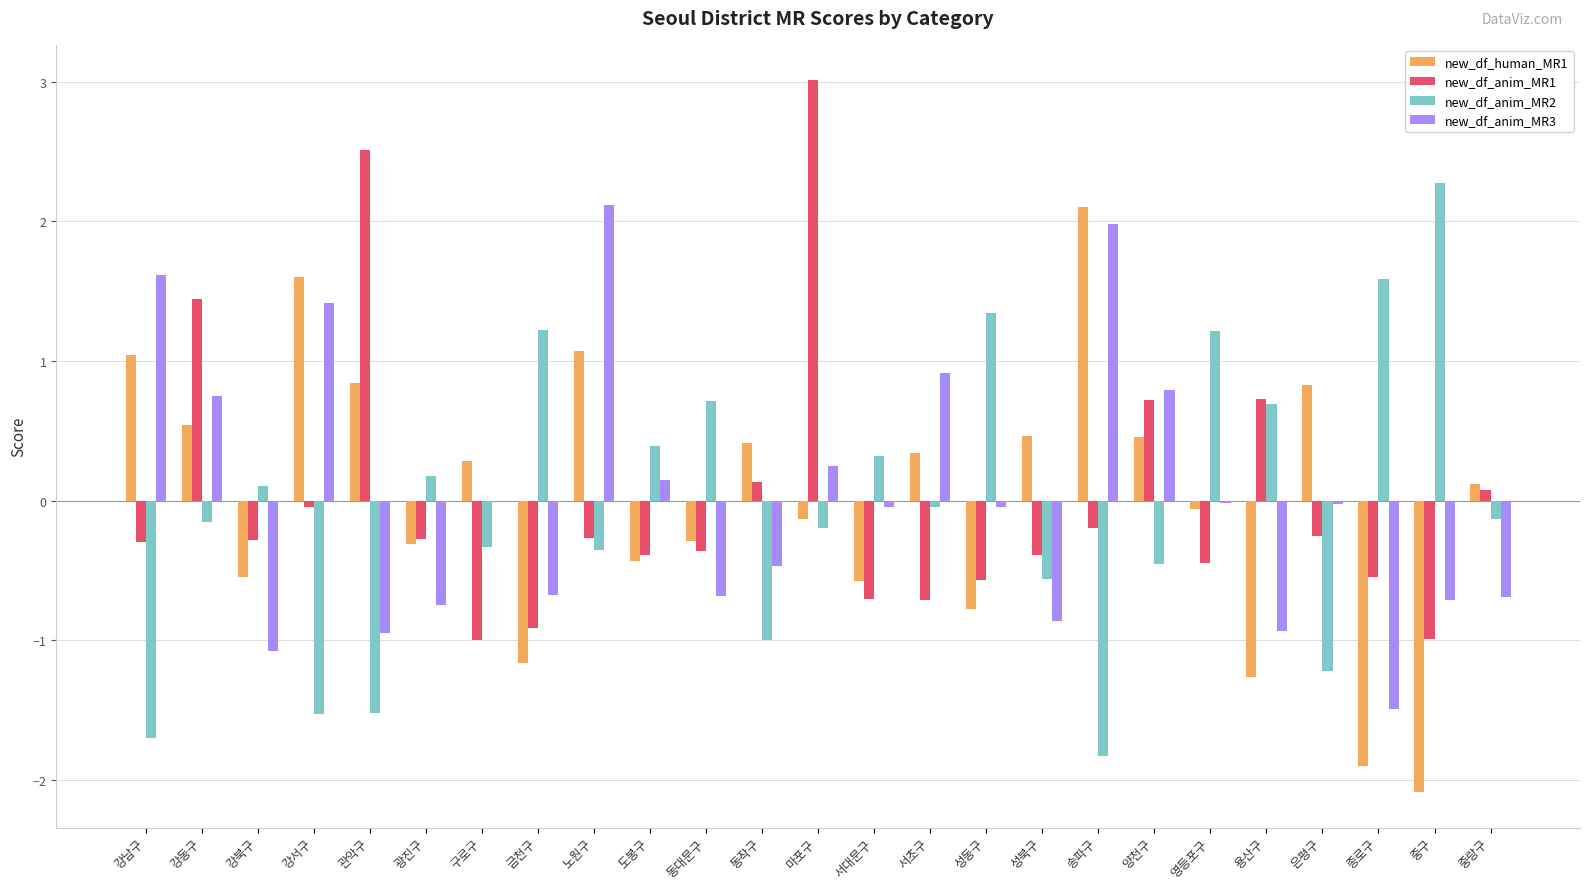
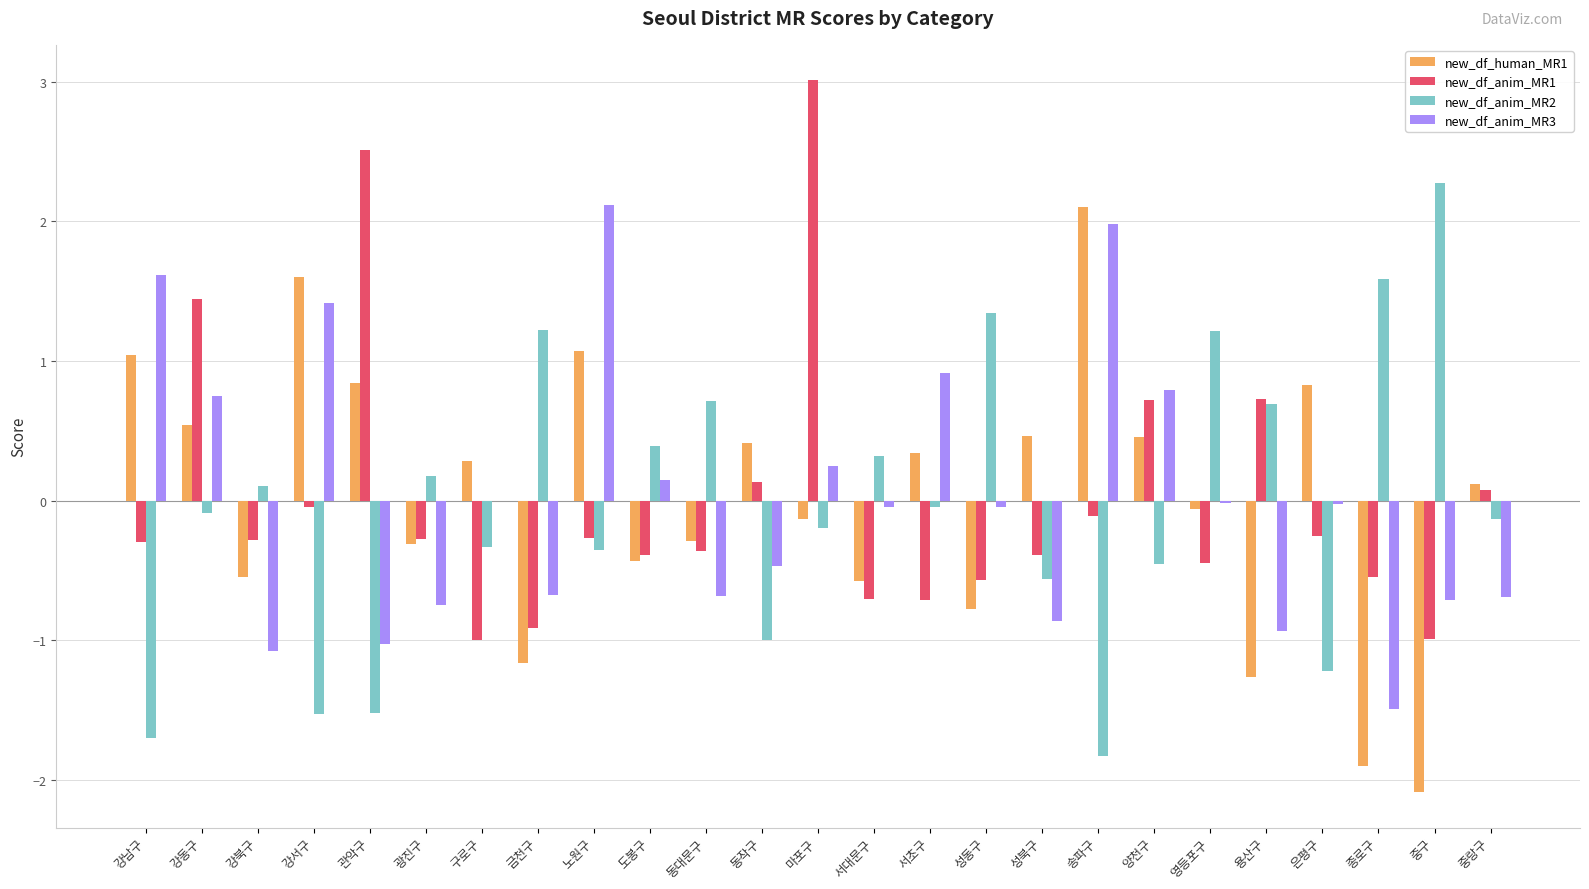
  {
    "new_df_human_MR1": {
      "강남구": 1.04,
      "강동구": 0.54,
      "강북구": -0.55,
      "강서구": 1.60,
      "관악구": 0.84,
      "광진구": -0.31,
      "구로구": 0.29,
      "금천구": -1.16,
      "노원구": 1.07,
      "도봉구": -0.44,
      "동대문구": -0.29,
      "동작구": 0.41,
      "마포구": -0.13,
      "서대문구": -0.57,
      "서초구": 0.34,
      "성동구": -0.78,
      "성북구": 0.46,
      "송파구": 2.10,
      "양천구": 0.45,
      "영등포구": -0.06,
      "용산구": -1.26,
      "은평구": 0.83,
      "종로구": -1.90,
      "중구": -2.09,
      "중랑구": 0.12
    },
    "new_df_anim_MR1": {
      "강남구": -0.30,
      "강동구": 1.45,
      "강북구": -0.28,
      "강서구": -0.05,
      "관악구": 2.51,
      "광진구": -0.28,
      "구로구": -1.00,
      "금천구": -0.91,
      "노원구": -0.27,
      "도봉구": -0.39,
      "동대문구": -0.36,
      "동작구": 0.13,
      "마포구": 3.01,
      "서대문구": -0.70,
      "서초구": -0.71,
      "성동구": -0.57,
      "성북구": -0.39,
-     "송파구": -0.20,
+     "송파구": -0.11,
      "양천구": 0.72,
      "영등포구": -0.45,
      "용산구": 0.73,
      "은평구": -0.26,
      "종로구": -0.55,
      "중구": -0.99,
      "중랑구": 0.08
    },
    "new_df_anim_MR2": {
      "강남구": -1.70,
-     "강동구": -0.16,
+     "강동구": -0.09,
      "강북구": 0.10,
      "강서구": -1.53,
      "관악구": -1.52,
      "광진구": 0.17,
      "구로구": -0.33,
      "금천구": 1.22,
      "노원구": -0.35,
      "도봉구": 0.39,
      "동대문구": 0.72,
      "동작구": -1.00,
      "마포구": -0.20,
      "서대문구": 0.32,
      "서초구": -0.04,
      "성동구": 1.34,
      "성북구": -0.56,
      "송파구": -1.83,
      "양천구": -0.45,
      "영등포구": 1.21,
      "용산구": 0.69,
      "은평구": -1.22,
      "종로구": 1.59,
      "중구": 2.27,
      "중랑구": -0.13
    },
    "new_df_anim_MR3": {
      "강남구": 1.61,
      "강동구": 0.75,
      "강북구": -1.08,
      "강서구": 1.42,
-     "관악구": -0.95,
+     "관악구": -1.03,
      "광진구": -0.74,
      "금천구": -0.68,
      "노원구": 2.12,
      "도봉구": 0.15,
      "동대문구": -0.68,
      "동작구": -0.47,
      "마포구": 0.25,
      "서대문구": -0.04,
      "서초구": 0.91,
      "성동구": -0.05,
      "성북구": -0.86,
      "송파구": 1.98,
      "양천구": 0.79,
      "용산구": -0.93,
      "은평구": -0.03,
      "종로구": -1.49,
      "중구": -0.71,
      "중랑구": -0.69
    }
  }
